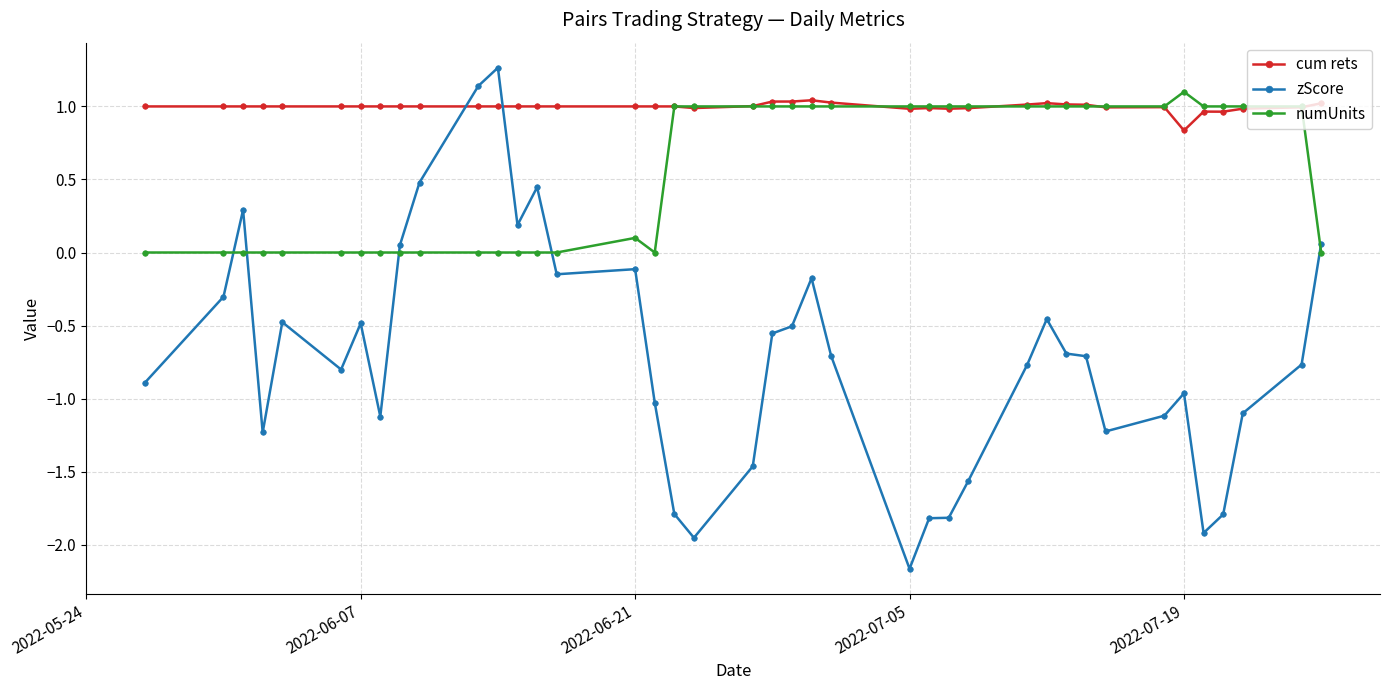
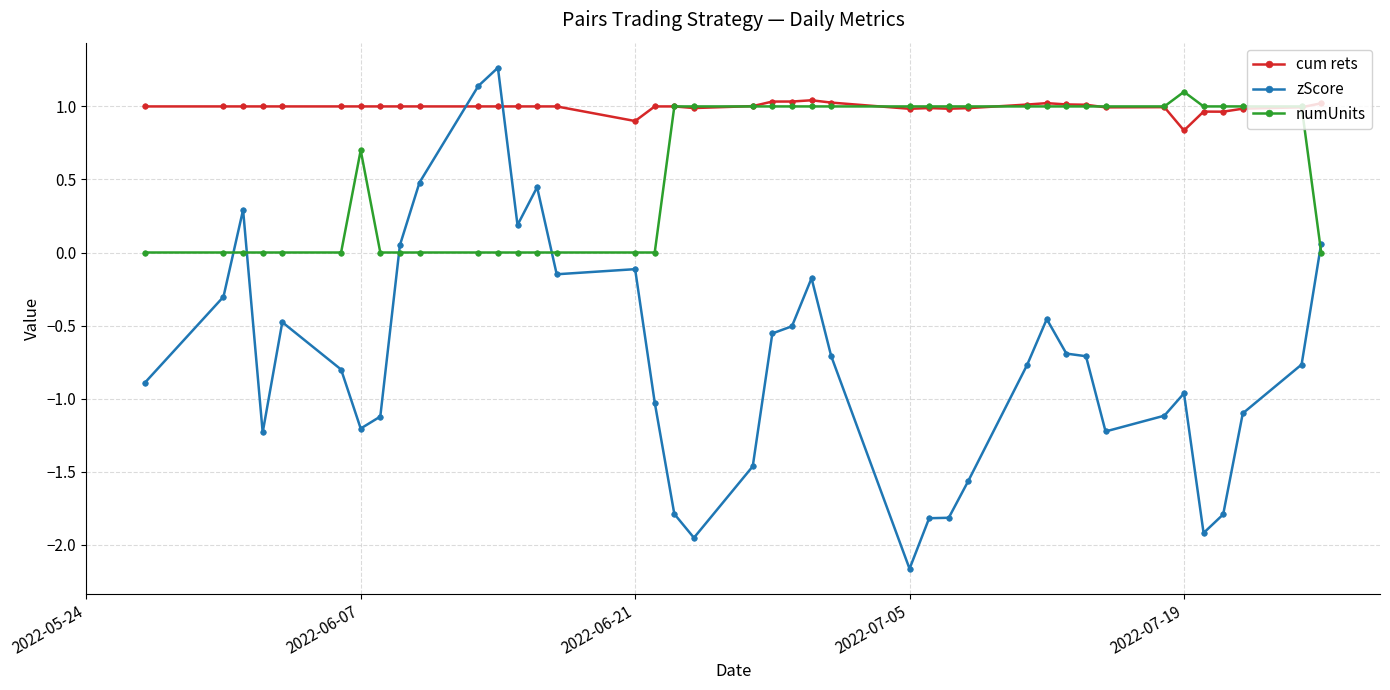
  {
    "cum rets": {
      "2022-06-07": 1.0,
-     "2022-06-21": 1.0,
+     "2022-06-21": 0.9,
      "2022-07-19": 0.84
    },
    "zScore": {
-     "2022-06-07": -0.49,
+     "2022-06-07": -1.21,
      "2022-06-21": -0.11,
      "2022-07-05": -2.17,
      "2022-07-19": -0.96
    },
    "numUnits": {
-     "2022-06-07": 0.0,
-     "2022-06-21": 0.1,
+     "2022-06-07": 0.7,
+     "2022-06-21": 0.0,
      "2022-07-19": 1.1
    }
  }
